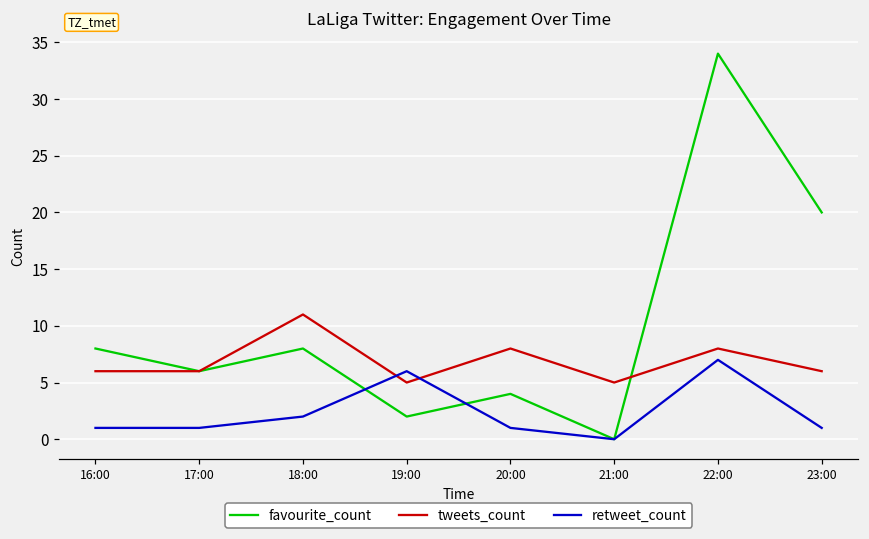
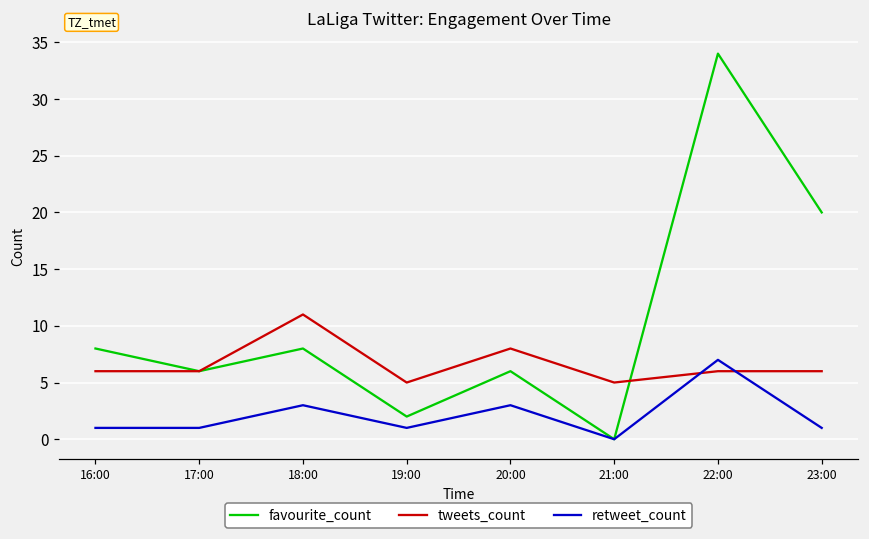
  {
    "favourite_count": {
      "16:00": 8,
      "18:00": 8,
      "19:00": 2,
-     "20:00": 4,
+     "20:00": 6,
      "22:00": 34,
      "23:00": 20
    },
    "tweets_count": {
      "16:00": 6,
      "18:00": 11,
      "19:00": 5,
      "20:00": 8,
      "21:00": 5,
-     "22:00": 8,
+     "22:00": 6,
      "23:00": 6
    },
    "retweet_count": {
      "16:00": 1,
      "17:00": 1,
-     "18:00": 2,
-     "19:00": 6,
-     "20:00": 1,
+     "18:00": 3,
+     "19:00": 1,
+     "20:00": 3,
      "22:00": 7,
      "23:00": 1
    }
  }
